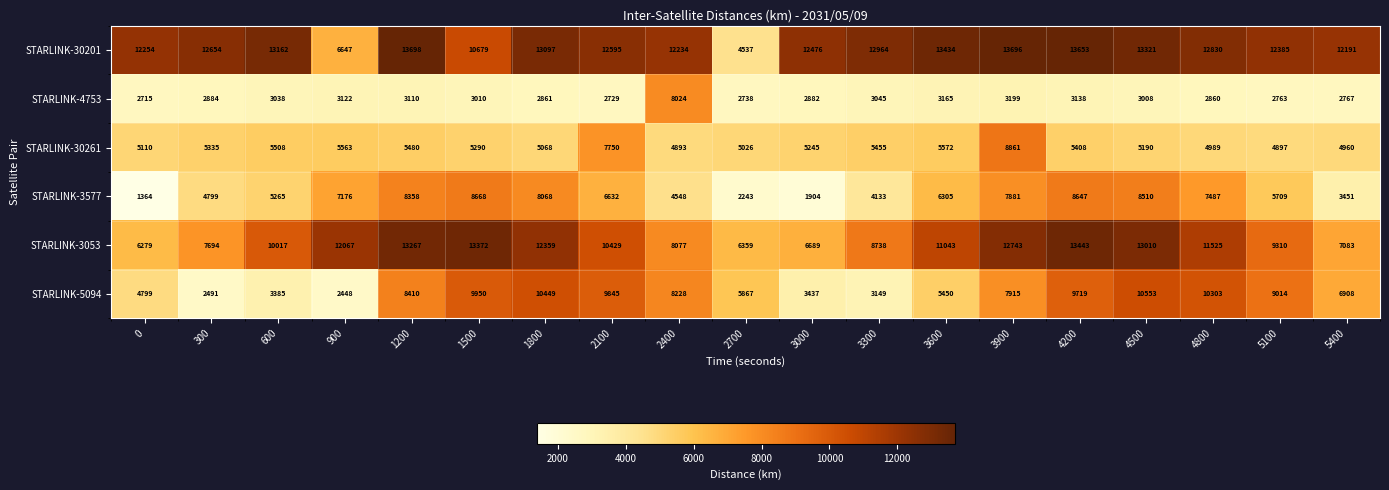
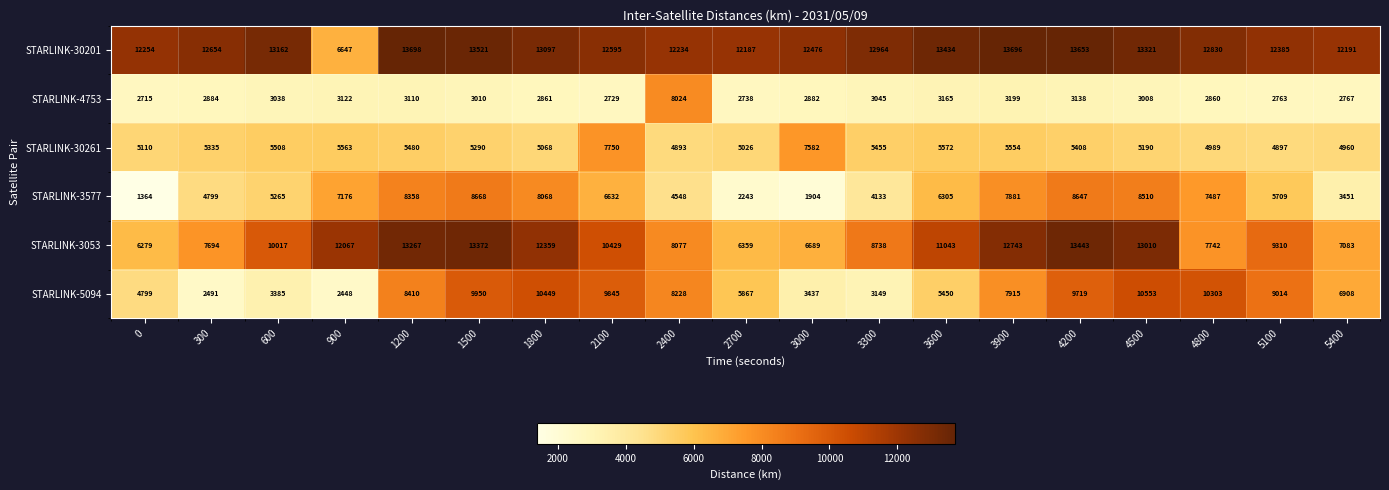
  {
    "STARLINK-30201": {
      "0": 12254,
      "300": 12654,
      "600": 13162,
      "900": 6647,
      "1200": 13698,
-     "1500": 10679,
+     "1500": 13521,
      "1800": 13097,
      "2100": 12595,
      "2400": 12234,
-     "2700": 4537,
+     "2700": 12187,
      "3000": 12476,
      "3300": 12964,
      "3600": 13434,
      "3900": 13696,
      "4200": 13653,
      "4500": 13321,
      "4800": 12830,
      "5100": 12385,
      "5400": 12191
    },
    "STARLINK-4753": {
      "0": 2715,
      "300": 2884,
      "600": 3038,
      "900": 3122,
      "1200": 3110,
      "1500": 3010,
      "1800": 2861,
      "2100": 2729,
      "2400": 8024,
      "2700": 2738,
      "3000": 2882,
      "3300": 3045,
      "3600": 3165,
      "3900": 3199,
      "4200": 3138,
      "4500": 3008,
      "4800": 2860,
      "5100": 2763,
      "5400": 2767
    },
    "STARLINK-30261": {
      "0": 5110,
      "300": 5335,
      "600": 5508,
      "900": 5563,
      "1200": 5480,
      "1500": 5290,
      "1800": 5068,
      "2100": 7750,
      "2400": 4893,
      "2700": 5026,
-     "3000": 5245,
+     "3000": 7582,
      "3300": 5455,
      "3600": 5572,
-     "3900": 8861,
+     "3900": 5554,
      "4200": 5408,
      "4500": 5190,
      "4800": 4989,
      "5100": 4897,
      "5400": 4960
    },
    "STARLINK-3577": {
      "0": 1364,
      "300": 4799,
      "600": 5265,
      "900": 7176,
      "1200": 8358,
      "1500": 8668,
      "1800": 8068,
      "2100": 6632,
      "2400": 4548,
      "2700": 2243,
      "3000": 1904,
      "3300": 4133,
      "3600": 6305,
      "3900": 7881,
      "4200": 8647,
      "4500": 8510,
      "4800": 7487,
      "5100": 5709,
      "5400": 3451
    },
    "STARLINK-3053": {
      "0": 6279,
      "300": 7694,
      "600": 10017,
      "900": 12067,
      "1200": 13267,
      "1500": 13372,
      "1800": 12359,
      "2100": 10429,
      "2400": 8077,
      "2700": 6359,
      "3000": 6689,
      "3300": 8738,
      "3600": 11043,
      "3900": 12743,
      "4200": 13443,
      "4500": 13010,
-     "4800": 11525,
+     "4800": 7742,
      "5100": 9310,
      "5400": 7083
    },
    "STARLINK-5094": {
      "0": 4799,
      "300": 2491,
      "600": 3385,
      "900": 2448,
      "1200": 8410,
      "1500": 9950,
      "1800": 10449,
      "2100": 9845,
      "2400": 8228,
      "2700": 5867,
      "3000": 3437,
      "3300": 3149,
      "3600": 5450,
      "3900": 7915,
      "4200": 9719,
      "4500": 10553,
      "4800": 10303,
      "5100": 9014,
      "5400": 6908
    }
  }
